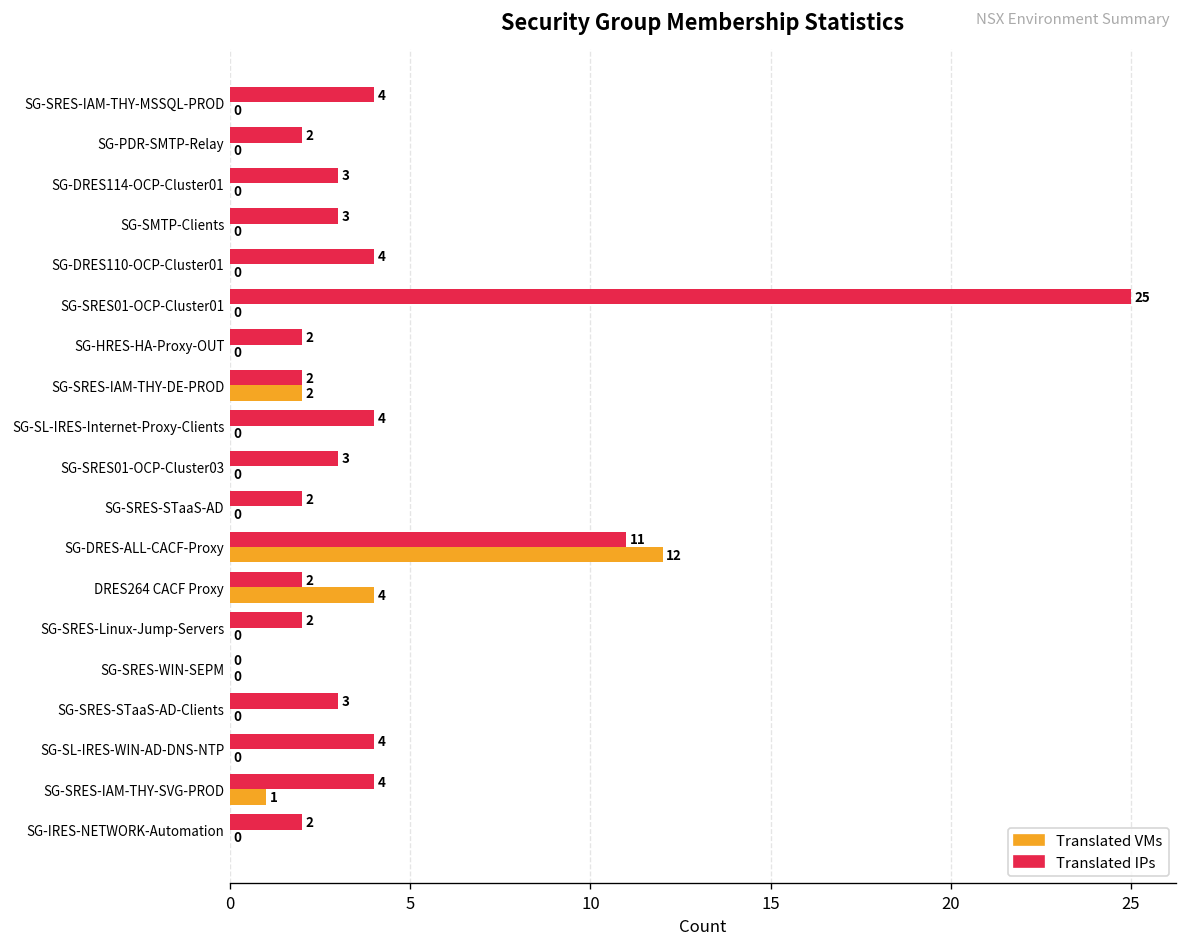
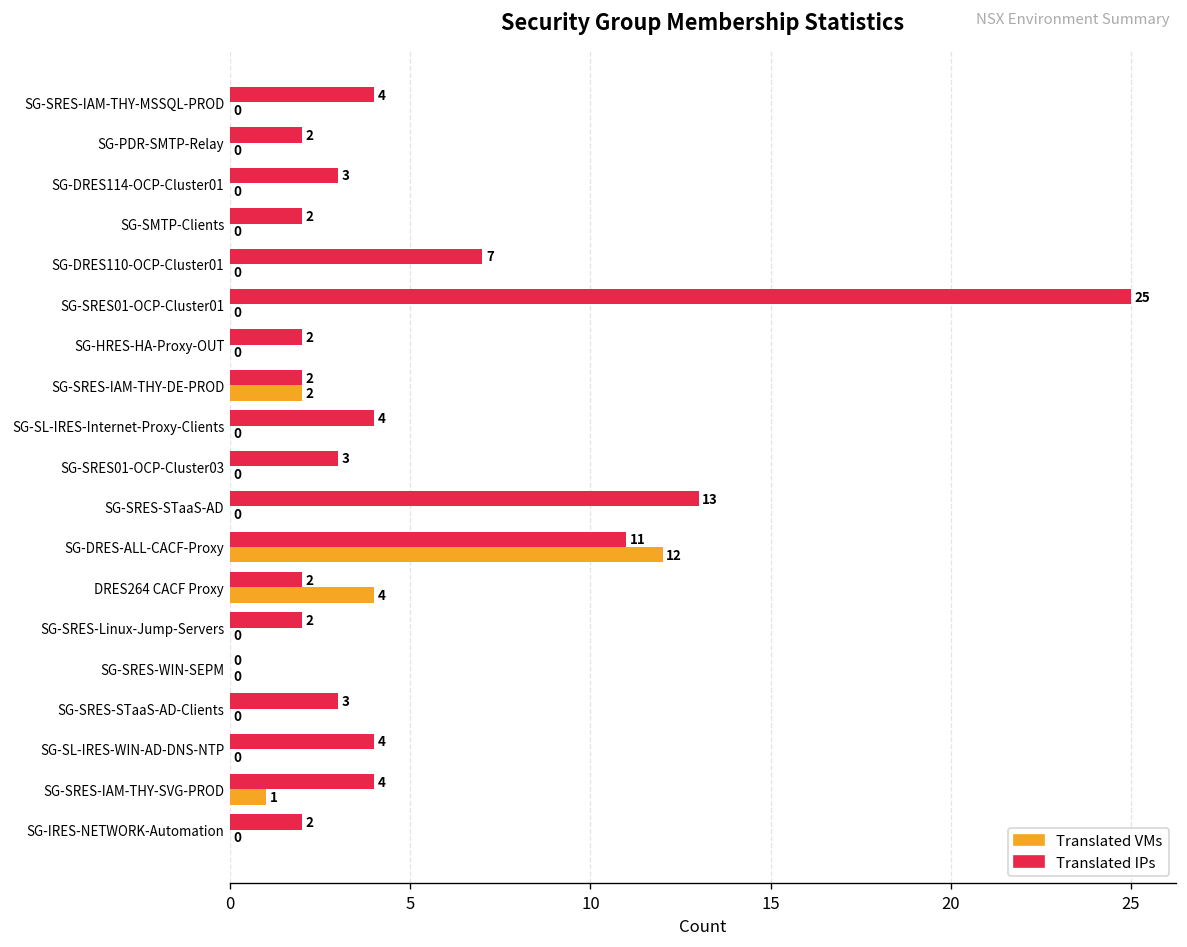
  {
    "Translated VMs": {
      "SG-SRES-IAM-THY-MSSQL-PROD": 0,
      "SG-PDR-SMTP-Relay": 0,
      "SG-DRES114-OCP-Cluster01": 0,
      "SG-SMTP-Clients": 0,
      "SG-DRES110-OCP-Cluster01": 0,
      "SG-SRES01-OCP-Cluster01": 0,
      "SG-HRES-HA-Proxy-OUT": 0,
      "SG-SRES-IAM-THY-DE-PROD": 2,
      "SG-SL-IRES-Internet-Proxy-Clients": 0,
      "SG-SRES01-OCP-Cluster03": 0,
      "SG-SRES-STaaS-AD": 0,
      "SG-DRES-ALL-CACF-Proxy": 12,
      "DRES264 CACF Proxy": 4,
      "SG-SRES-Linux-Jump-Servers": 0,
      "SG-SRES-WIN-SEPM": 0,
      "SG-SRES-STaaS-AD-Clients": 0,
      "SG-SL-IRES-WIN-AD-DNS-NTP": 0,
      "SG-SRES-IAM-THY-SVG-PROD": 1,
      "SG-IRES-NETWORK-Automation": 0
    },
    "Translated IPs": {
      "SG-SRES-IAM-THY-MSSQL-PROD": 4,
      "SG-PDR-SMTP-Relay": 2,
      "SG-DRES114-OCP-Cluster01": 3,
-     "SG-SMTP-Clients": 3,
-     "SG-DRES110-OCP-Cluster01": 4,
+     "SG-SMTP-Clients": 2,
+     "SG-DRES110-OCP-Cluster01": 7,
      "SG-SRES01-OCP-Cluster01": 25,
      "SG-HRES-HA-Proxy-OUT": 2,
      "SG-SRES-IAM-THY-DE-PROD": 2,
      "SG-SL-IRES-Internet-Proxy-Clients": 4,
      "SG-SRES01-OCP-Cluster03": 3,
-     "SG-SRES-STaaS-AD": 2,
+     "SG-SRES-STaaS-AD": 13,
      "SG-DRES-ALL-CACF-Proxy": 11,
      "DRES264 CACF Proxy": 2,
      "SG-SRES-Linux-Jump-Servers": 2,
      "SG-SRES-WIN-SEPM": 0,
      "SG-SRES-STaaS-AD-Clients": 3,
      "SG-SL-IRES-WIN-AD-DNS-NTP": 4,
      "SG-SRES-IAM-THY-SVG-PROD": 4,
      "SG-IRES-NETWORK-Automation": 2
    }
  }
